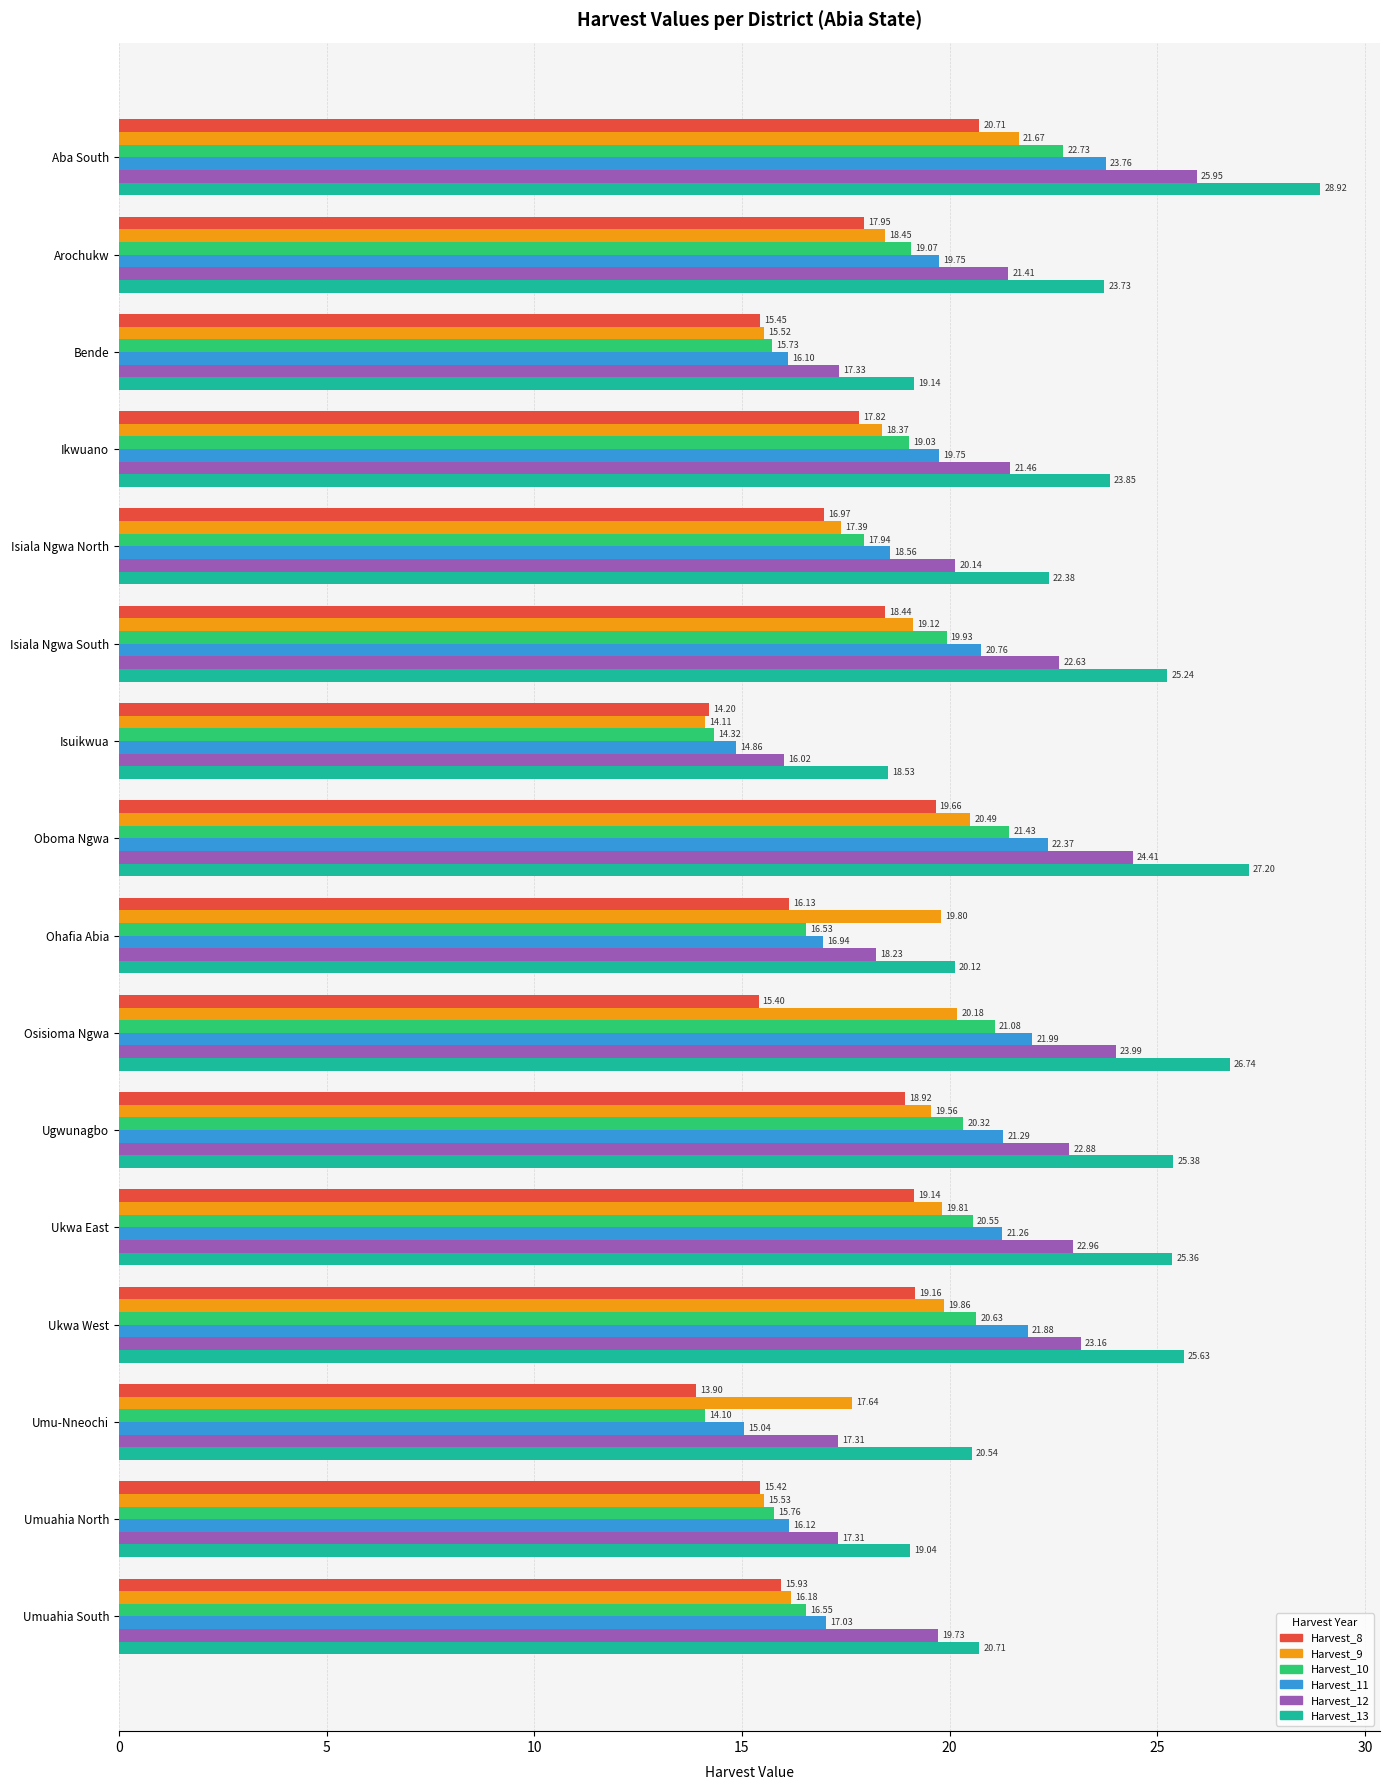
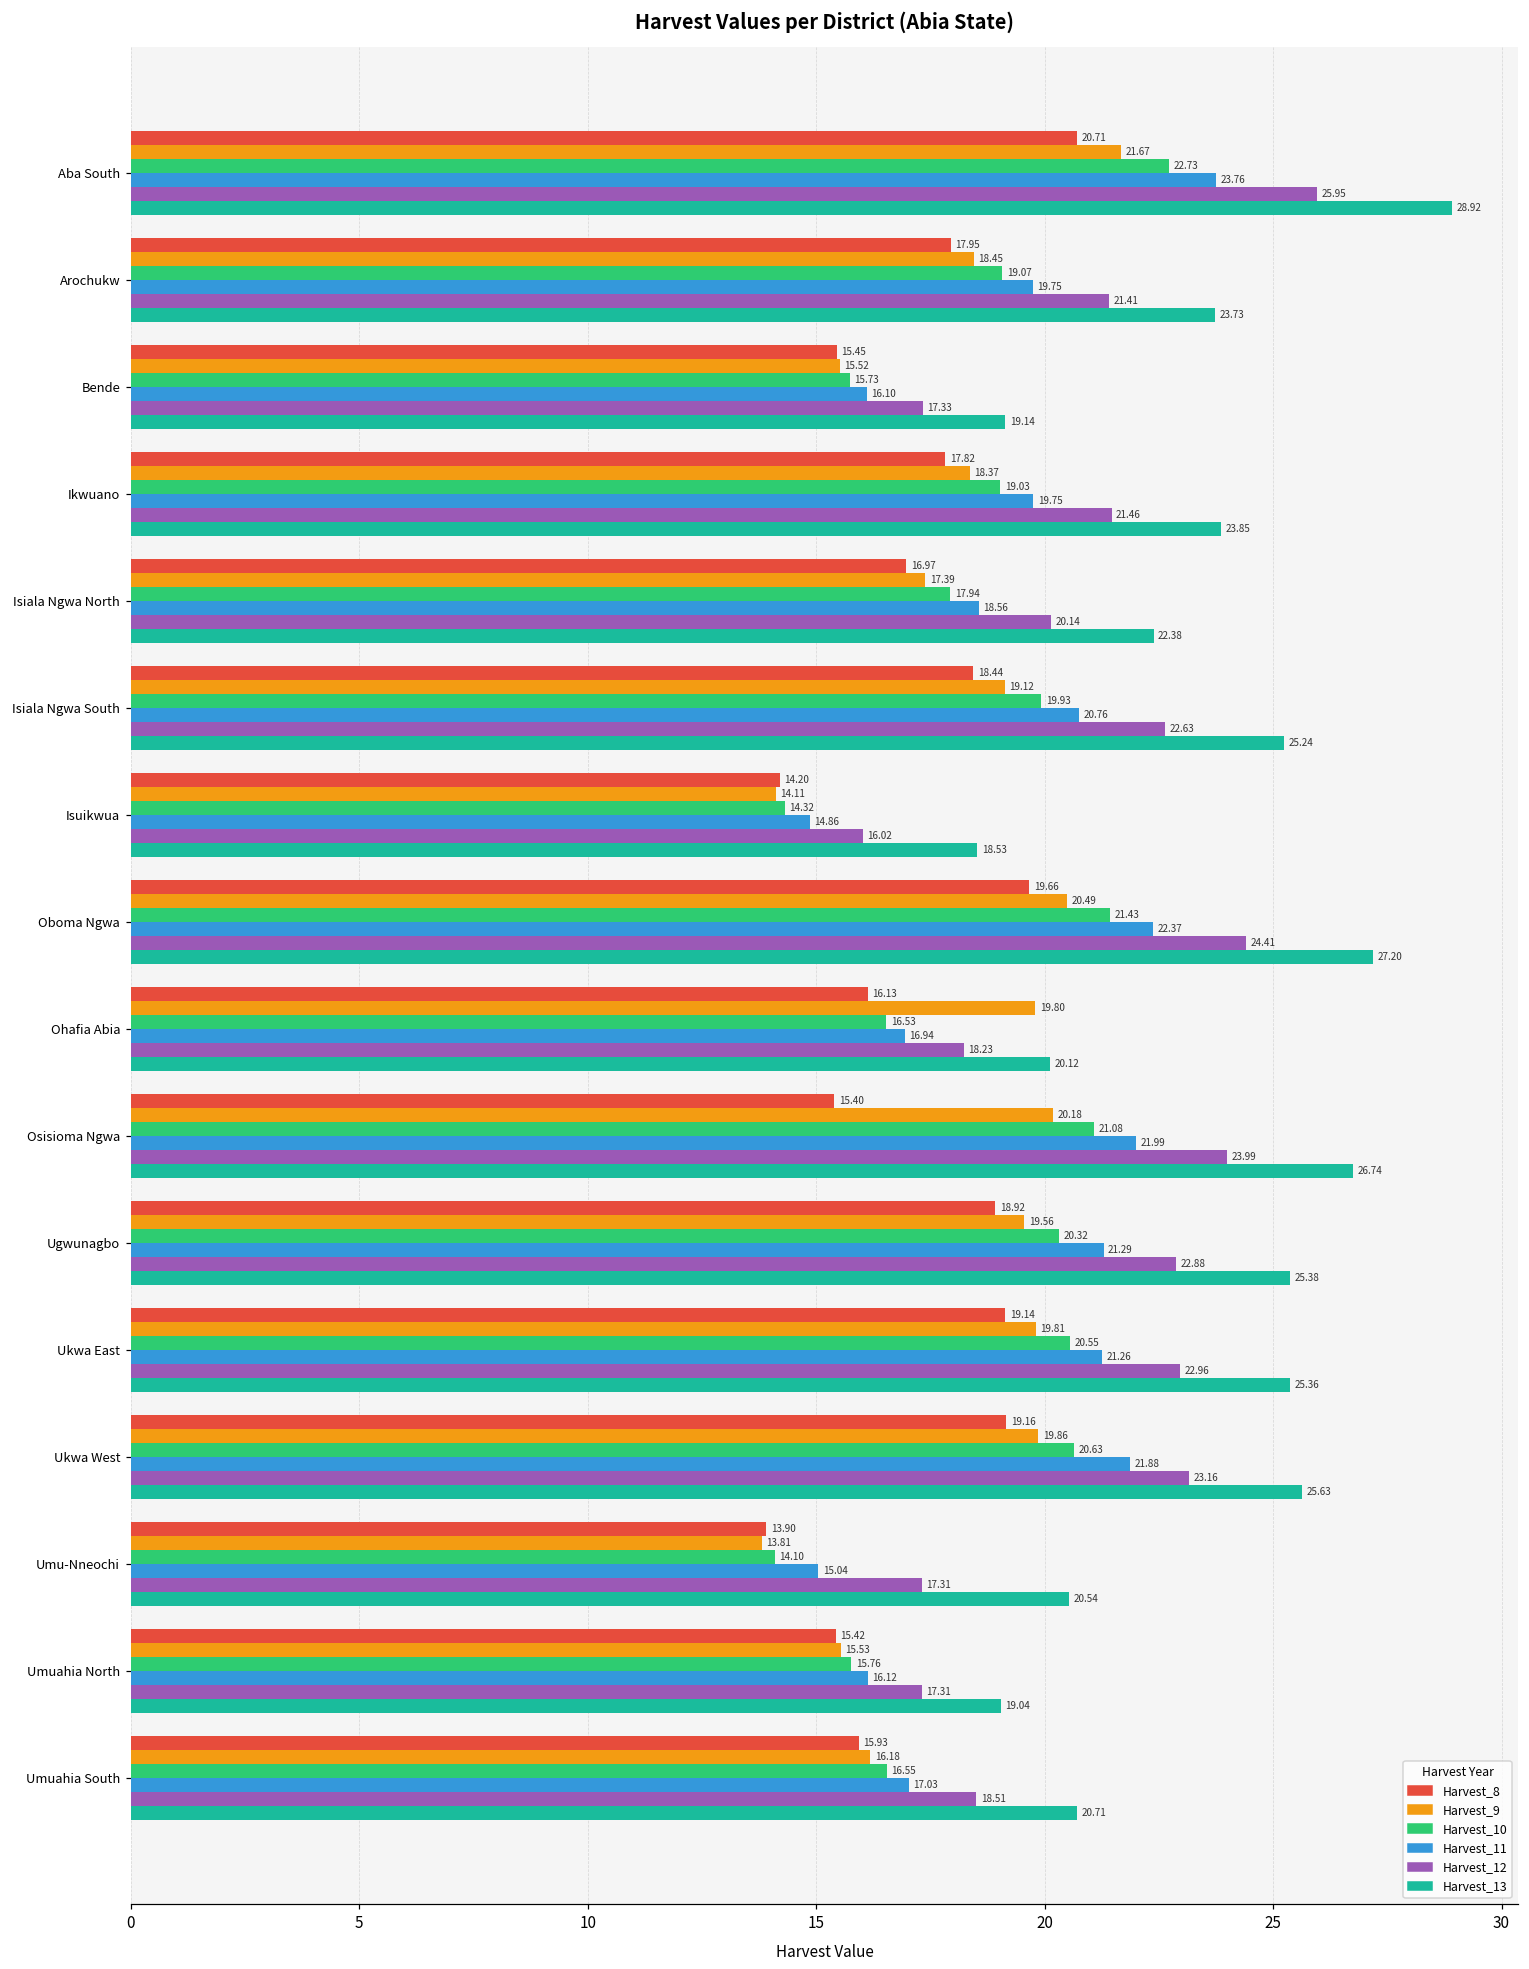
  {
    "Harvest_8": {
      "Aba South": 20.71,
      "Arochukw": 17.95,
      "Bende": 15.45,
      "Ikwuano": 17.82,
      "Isiala Ngwa North": 16.97,
      "Isiala Ngwa South": 18.44,
      "Isuikwua": 14.20,
      "Oboma Ngwa": 19.66,
      "Ohafia Abia": 16.13,
      "Osisioma Ngwa": 15.40,
      "Ugwunagbo": 18.92,
      "Ukwa East": 19.14,
      "Ukwa West": 19.16,
      "Umu-Nneochi": 13.90,
      "Umuahia North": 15.42,
      "Umuahia South": 15.93
    },
    "Harvest_9": {
      "Aba South": 21.67,
      "Arochukw": 18.45,
      "Bende": 15.52,
      "Ikwuano": 18.37,
      "Isiala Ngwa North": 17.39,
      "Isiala Ngwa South": 19.12,
      "Isuikwua": 14.11,
      "Oboma Ngwa": 20.49,
      "Ohafia Abia": 19.80,
      "Osisioma Ngwa": 20.18,
      "Ugwunagbo": 19.56,
      "Ukwa East": 19.81,
      "Ukwa West": 19.86,
-     "Umu-Nneochi": 17.64,
+     "Umu-Nneochi": 13.81,
      "Umuahia North": 15.53,
      "Umuahia South": 16.18
    },
    "Harvest_11": {
      "Aba South": 23.76,
      "Arochukw": 19.75,
      "Bende": 16.10,
      "Ikwuano": 19.75,
      "Isiala Ngwa North": 18.56,
      "Isiala Ngwa South": 20.76,
      "Isuikwua": 14.86,
      "Oboma Ngwa": 22.37,
      "Ohafia Abia": 16.94,
      "Osisioma Ngwa": 21.99,
      "Ugwunagbo": 21.29,
      "Ukwa East": 21.26,
      "Ukwa West": 21.88,
      "Umu-Nneochi": 15.04,
      "Umuahia North": 16.12,
      "Umuahia South": 17.03
    },
    "Harvest_12": {
      "Aba South": 25.95,
      "Arochukw": 21.41,
      "Bende": 17.33,
      "Ikwuano": 21.46,
      "Isiala Ngwa North": 20.14,
      "Isiala Ngwa South": 22.63,
      "Isuikwua": 16.02,
      "Oboma Ngwa": 24.41,
      "Ohafia Abia": 18.23,
      "Osisioma Ngwa": 23.99,
      "Ugwunagbo": 22.88,
      "Ukwa East": 22.96,
      "Ukwa West": 23.16,
      "Umu-Nneochi": 17.31,
      "Umuahia North": 17.31,
-     "Umuahia South": 19.73
+     "Umuahia South": 18.51
    }
  }
